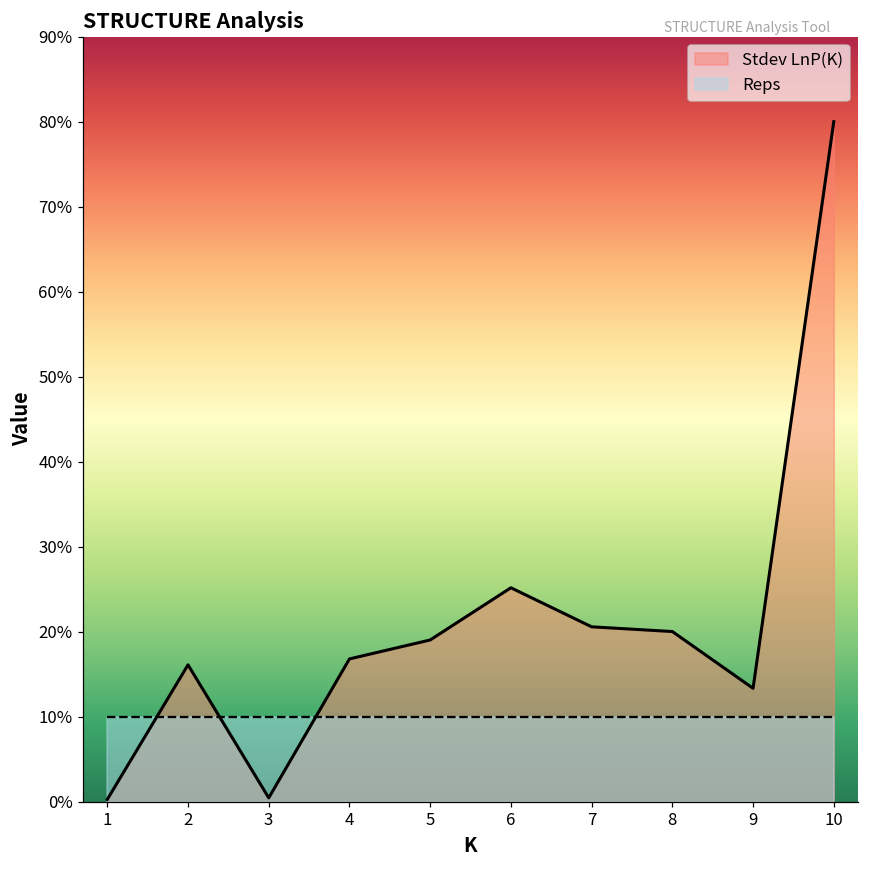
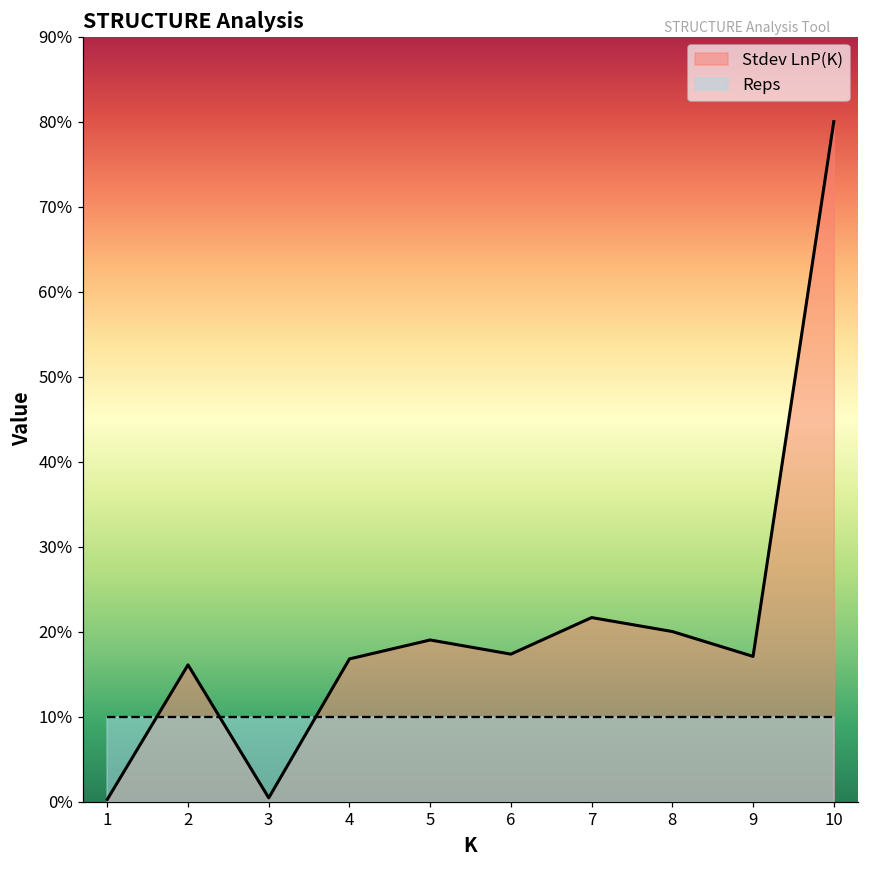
  {
    "Stdev LnP(K)": {
      "1": "0%",
      "2": "16%",
      "3": "0%",
      "4": "17%",
      "5": "19%",
-     "6": "25%",
-     "7": "21%",
+     "6": "17%",
+     "7": "22%",
      "8": "20%",
-     "9": "13%",
+     "9": "17%",
      "10": "80%"
    },
    "Reps": {
      "1": "10%",
      "2": "10%",
      "3": "10%",
      "4": "10%",
      "5": "10%",
      "6": "10%",
      "7": "10%",
      "8": "10%",
      "9": "10%",
      "10": "10%"
    }
  }
